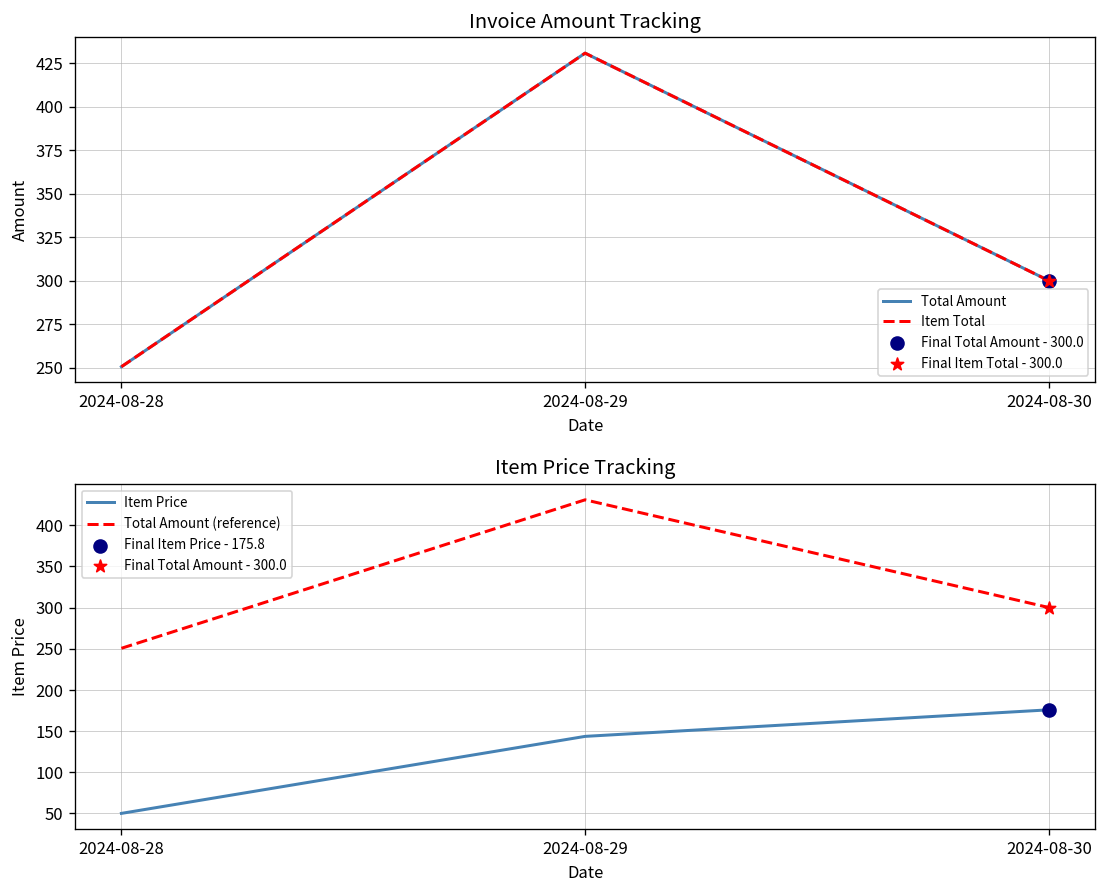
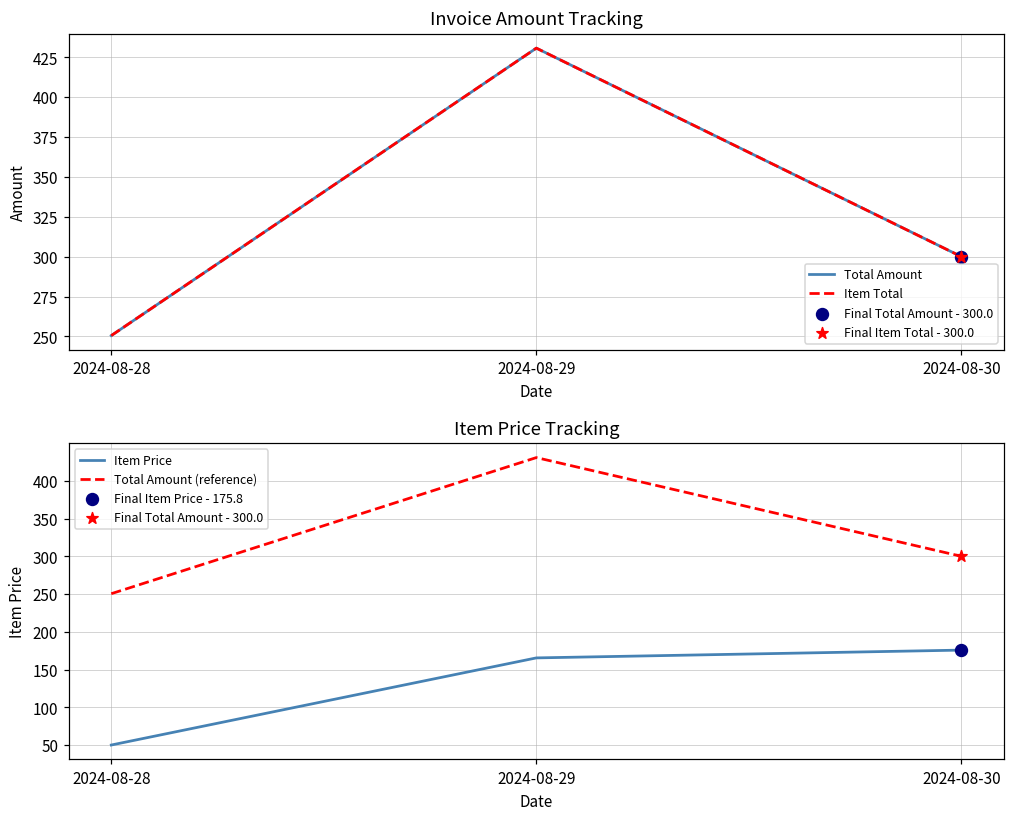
  {
    "Item Price Tracking": {
      "Item Price": {
        "2024-08-28": 50,
-       "2024-08-29": 140
+       "2024-08-29": 170
      }
    }
  }
